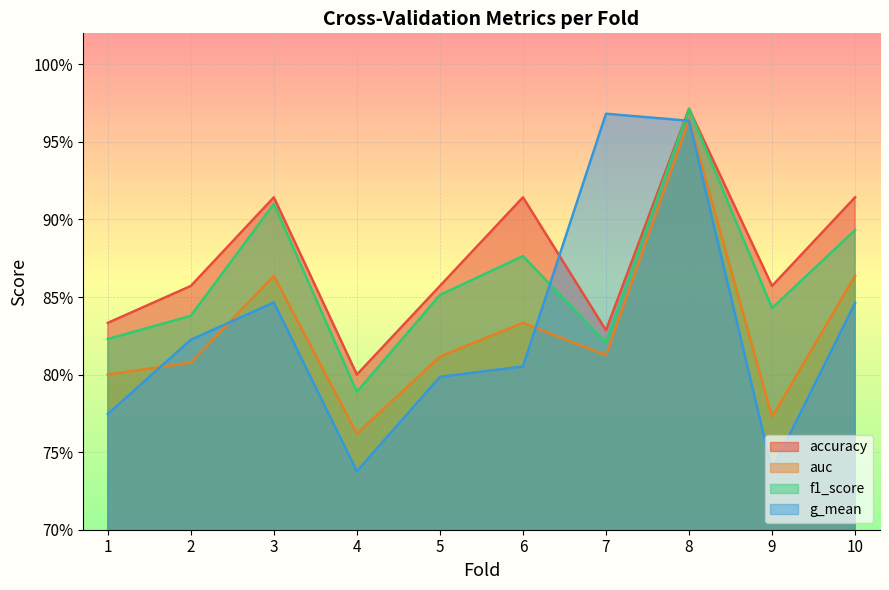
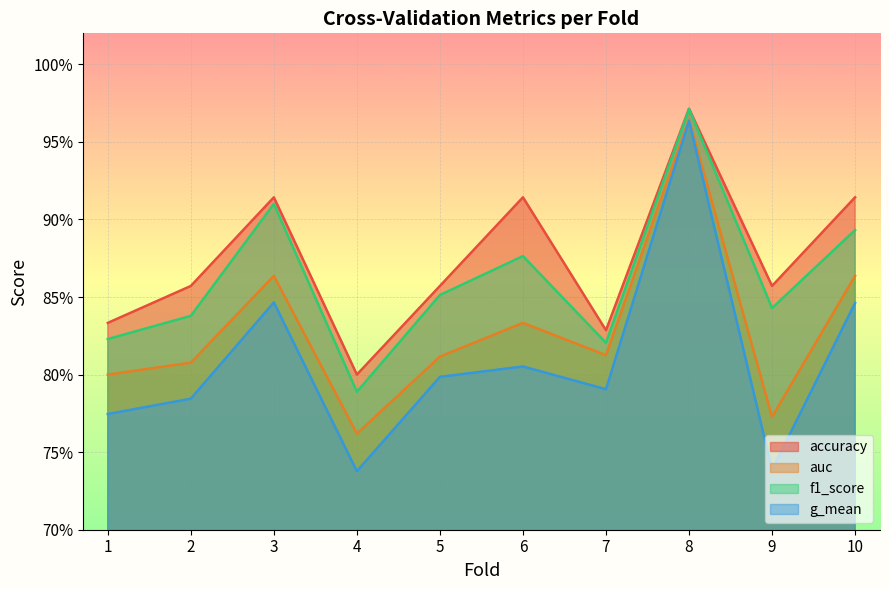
  {
    "f1_score": {
      "1": "82.3%",
      "2": "83.8%",
      "3": "91.0%",
      "4": "78.9%",
      "5": "85.1%",
      "6": "87.6%",
      "7": "82.0%",
      "9": "84.3%",
      "10": "89.3%"
    },
    "g_mean": {
      "1": "77.5%",
-     "2": "82.2%",
+     "2": "78.4%",
      "3": "84.7%",
      "4": "73.8%",
      "5": "79.9%",
      "6": "80.5%",
-     "7": "96.8%",
+     "7": "79.1%",
      "10": "84.6%"
    }
  }
